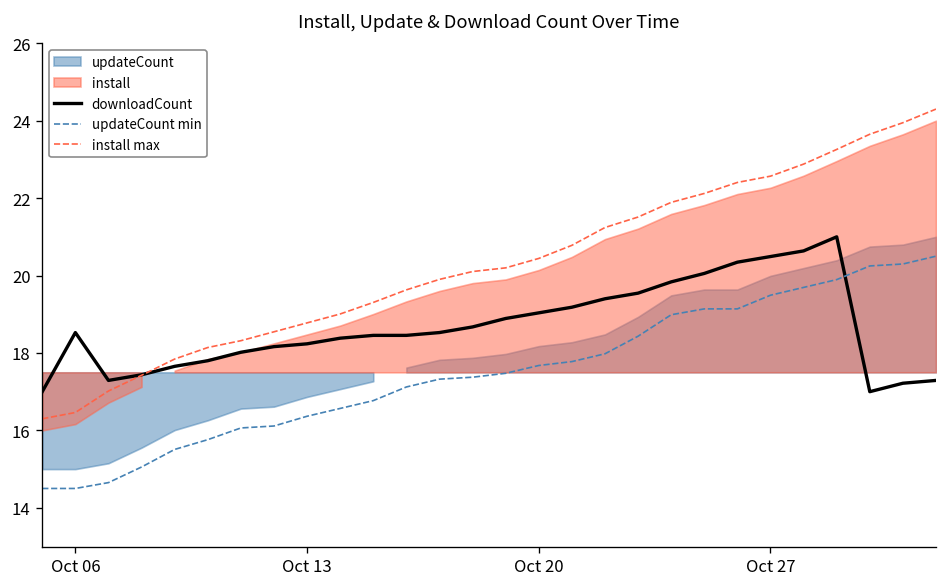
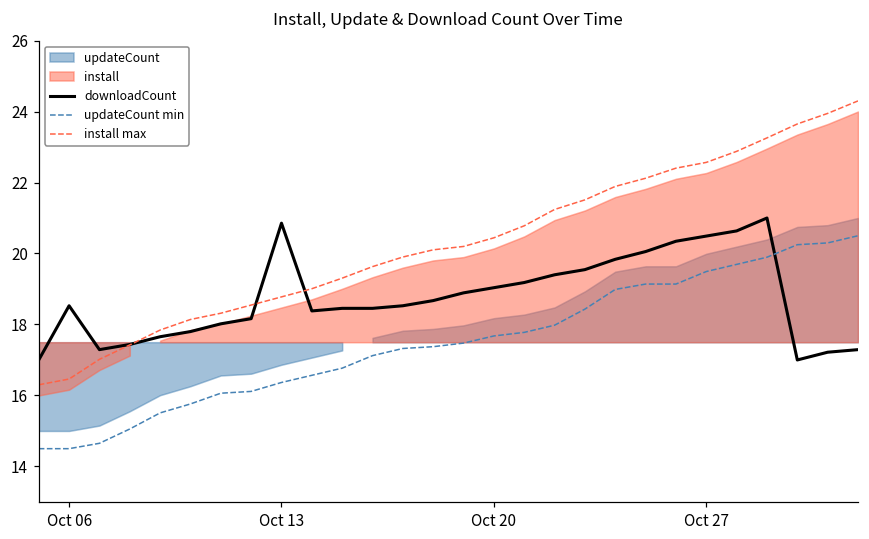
  {
    "downloadCount": {
      "Oct 06": 18.5,
-     "Oct 13": 18.2,
+     "Oct 13": 20.9,
      "Oct 20": 19.0,
      "Oct 27": 20.5
    }
  }
